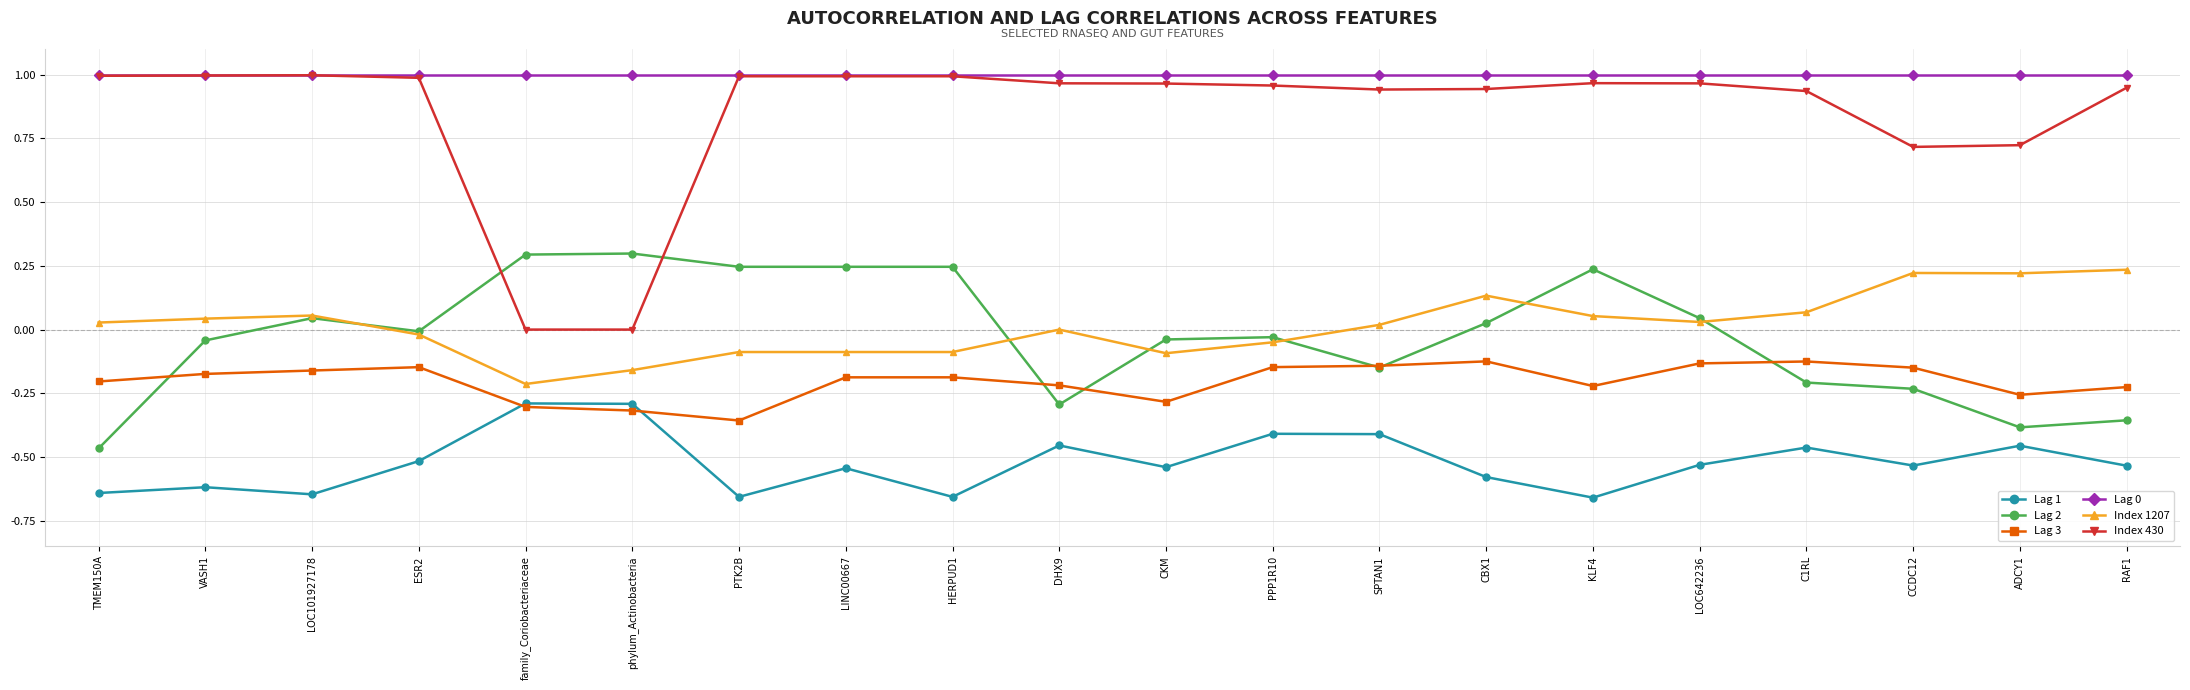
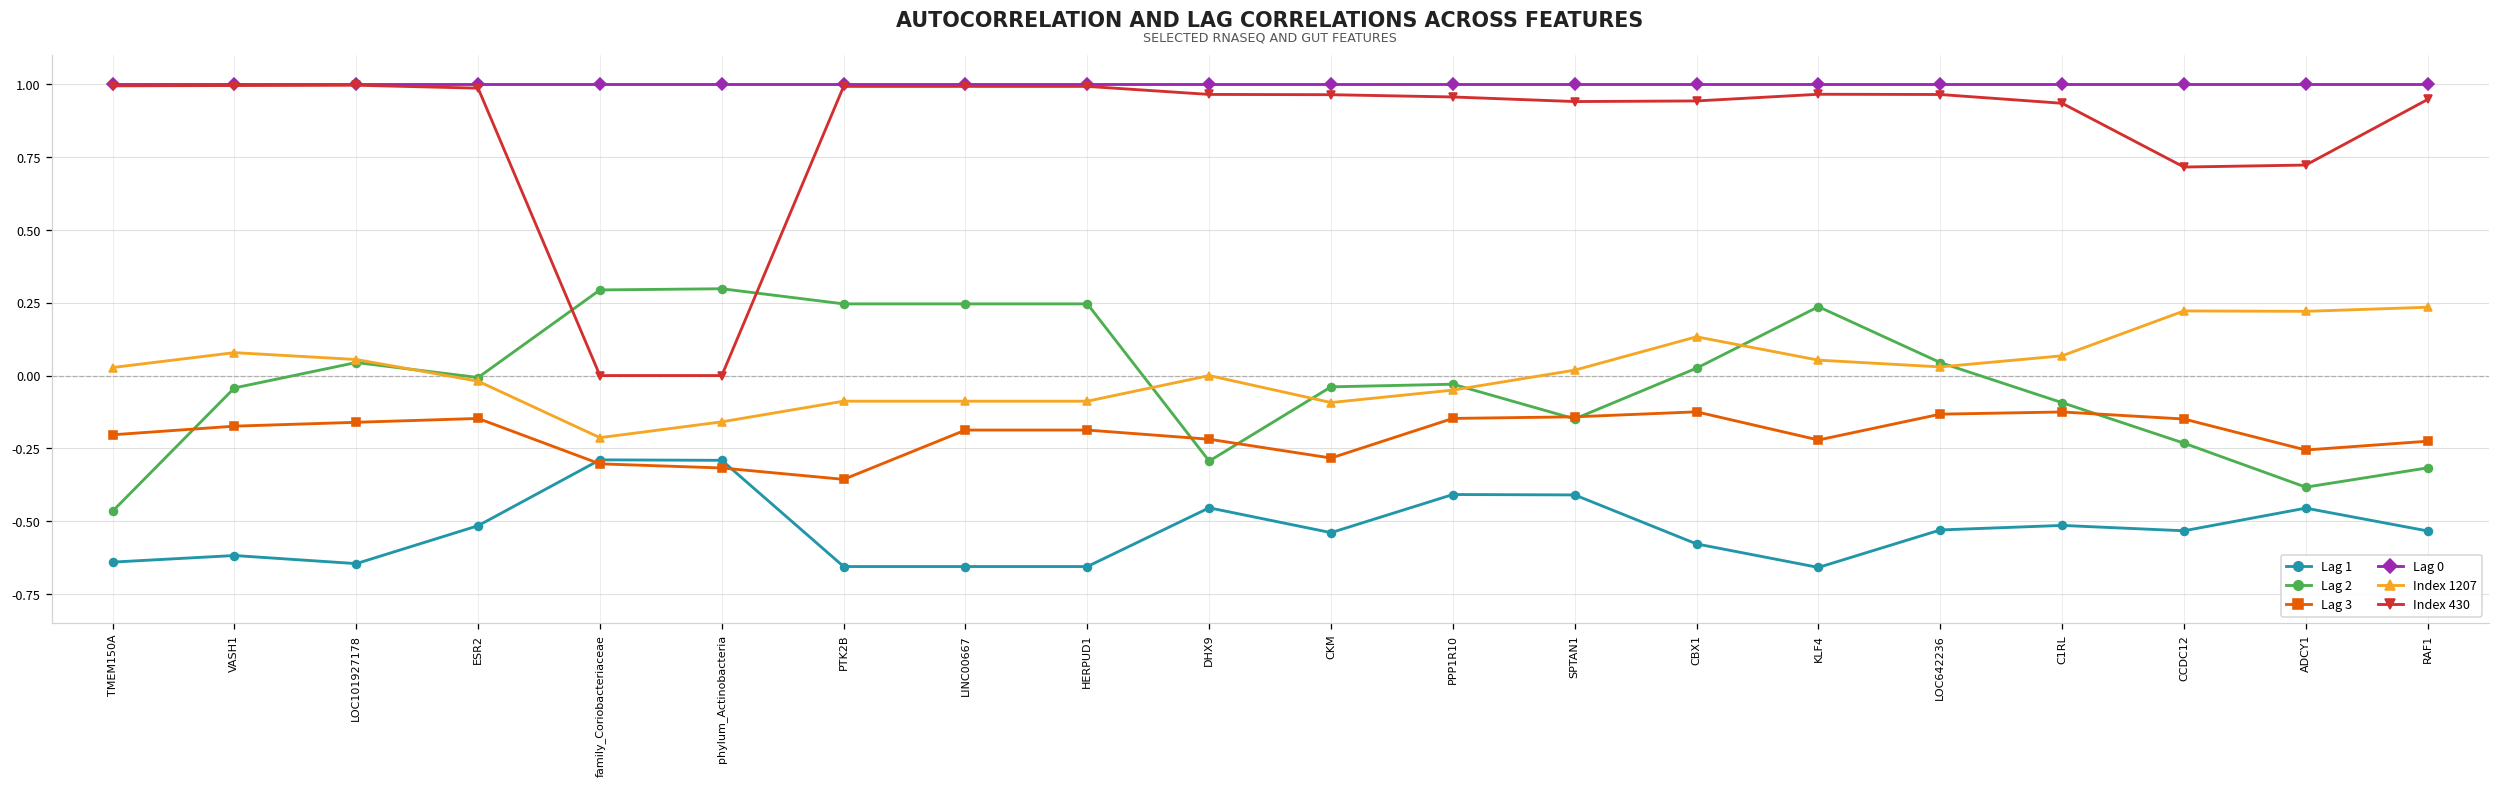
  {
    "Lag 1": {
      "TMEM150A": -0.64,
      "VASH1": -0.62,
      "LOC101927178": -0.65,
      "ESR2": -0.52,
      "family_Coriobacteriaceae": -0.29,
      "phylum_Actinobacteria": -0.29,
      "PTK2B": -0.66,
-     "LINC00667": -0.54,
+     "LINC00667": -0.66,
      "HERPUD1": -0.66,
      "DHX9": -0.45,
      "CKM": -0.54,
      "PPP1R10": -0.41,
      "SPTAN1": -0.41,
      "CBX1": -0.58,
      "KLF4": -0.66,
      "LOC642236": -0.53,
-     "C1RL": -0.46,
+     "C1RL": -0.51,
      "CCDC12": -0.53,
      "ADCY1": -0.46,
      "RAF1": -0.53
    },
    "Lag 2": {
      "TMEM150A": -0.47,
      "VASH1": -0.04,
      "LOC101927178": 0.04,
      "ESR2": -0.01,
      "family_Coriobacteriaceae": 0.29,
      "phylum_Actinobacteria": 0.30,
      "PTK2B": 0.25,
      "LINC00667": 0.25,
      "HERPUD1": 0.25,
      "DHX9": -0.29,
      "CKM": -0.04,
      "PPP1R10": -0.03,
      "CBX1": 0.03,
      "KLF4": 0.24,
      "LOC642236": 0.04,
-     "C1RL": -0.21,
+     "C1RL": -0.09,
      "CCDC12": -0.23,
      "ADCY1": -0.38,
-     "RAF1": -0.36
+     "RAF1": -0.32
    },
    "Lag 3": {
      "TMEM150A": -0.20,
      "VASH1": -0.17,
      "LOC101927178": -0.16,
      "ESR2": -0.15,
      "family_Coriobacteriaceae": -0.30,
      "phylum_Actinobacteria": -0.32,
      "PTK2B": -0.36,
      "LINC00667": -0.19,
      "HERPUD1": -0.19,
      "DHX9": -0.22,
      "CKM": -0.28,
      "PPP1R10": -0.15,
      "CBX1": -0.12,
      "KLF4": -0.22,
      "LOC642236": -0.13,
      "C1RL": -0.13,
      "CCDC12": -0.15,
      "ADCY1": -0.26,
      "RAF1": -0.23
    },
    "Lag 0": {
      "ESR2": 1.00,
      "family_Coriobacteriaceae": 1.00,
      "phylum_Actinobacteria": 1.00,
      "DHX9": 1.00,
      "CKM": 1.00,
      "PPP1R10": 1.00,
      "SPTAN1": 1.00,
      "CBX1": 1.00,
      "KLF4": 1.00,
      "LOC642236": 1.00,
      "C1RL": 1.00,
      "CCDC12": 1.00,
      "ADCY1": 1.00,
      "RAF1": 1.00
    },
    "Index 1207": {
      "TMEM150A": 0.03,
-     "VASH1": 0.04,
+     "VASH1": 0.08,
      "LOC101927178": 0.06,
      "ESR2": -0.02,
      "family_Coriobacteriaceae": -0.21,
      "phylum_Actinobacteria": -0.16,
      "PTK2B": -0.09,
      "LINC00667": -0.09,
      "HERPUD1": -0.09,
      "DHX9": 0.00,
      "CKM": -0.09,
      "PPP1R10": -0.05,
      "SPTAN1": 0.02,
      "CBX1": 0.13,
      "KLF4": 0.05,
      "LOC642236": 0.03,
      "C1RL": 0.07,
      "CCDC12": 0.22,
      "ADCY1": 0.22,
      "RAF1": 0.23
    },
    "Index 430": {
      "ESR2": 0.99,
      "family_Coriobacteriaceae": 0.00,
      "phylum_Actinobacteria": 0.00,
      "DHX9": 0.97,
      "CKM": 0.96,
      "PPP1R10": 0.96,
      "SPTAN1": 0.94,
      "CBX1": 0.94,
      "KLF4": 0.97,
      "LOC642236": 0.97,
      "C1RL": 0.94,
      "CCDC12": 0.72,
      "ADCY1": 0.72,
      "RAF1": 0.95
    }
  }
